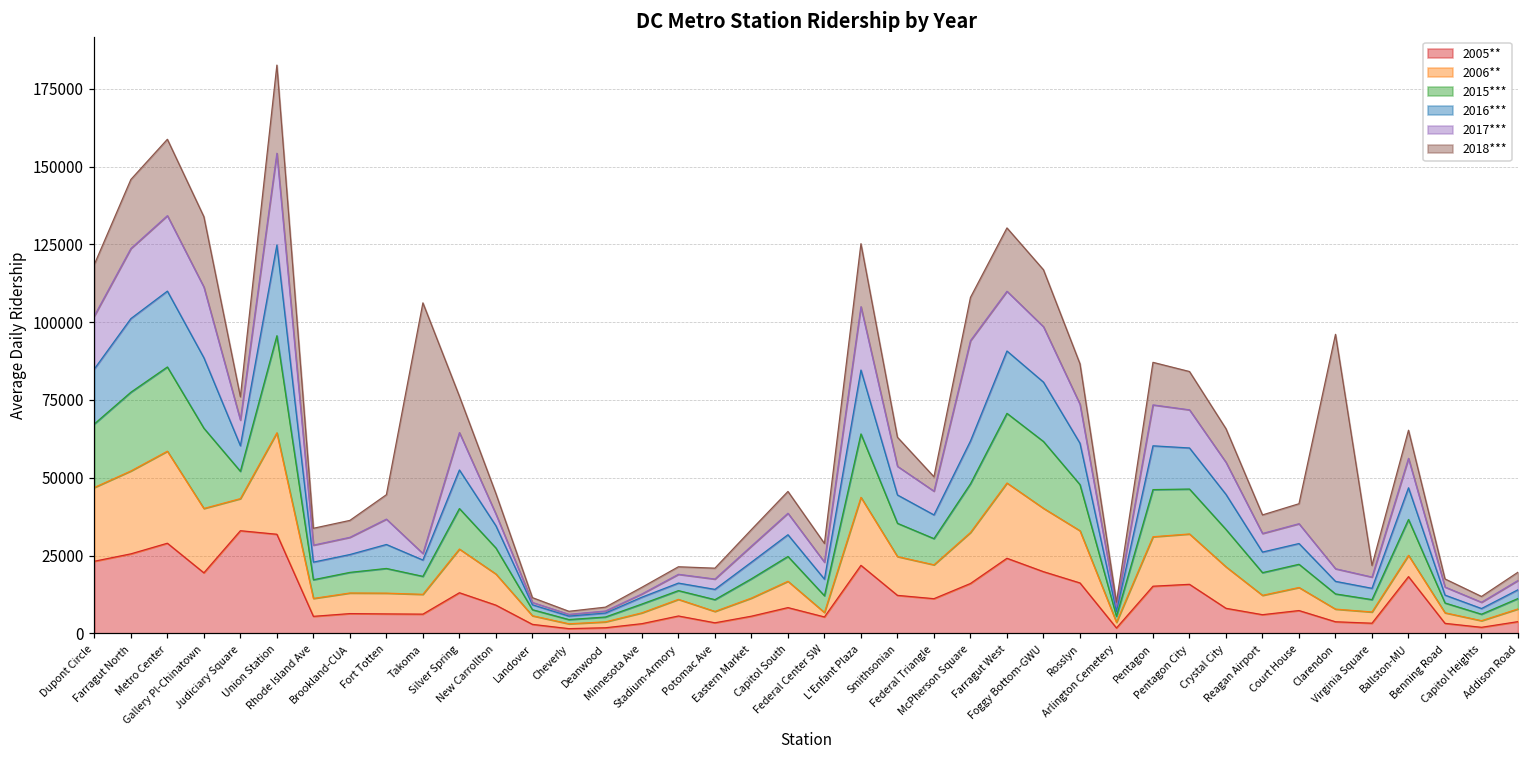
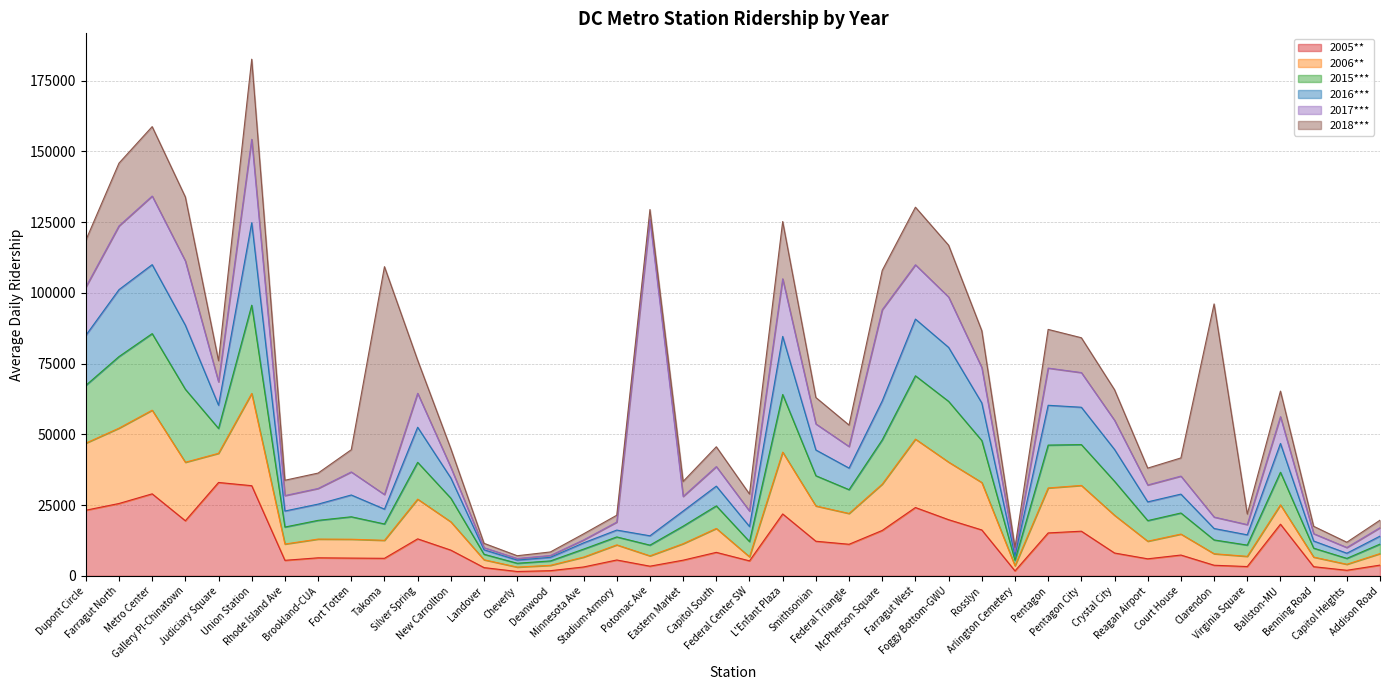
  {
    "2017***": {
      "Dupont Circle": 17000,
      "Farragut North": 23000,
      "Metro Center": 24000,
      "Gallery Pl-Chinatown": 23000,
      "Judiciary Square": 8000,
      "Union Station": 29000,
      "Rhode Island Ave": 5000,
      "Brookland-CUA": 6000,
      "Fort Totten": 8000,
-     "Takoma": 2000,
+     "Takoma": 5000,
      "Silver Spring": 12000,
      "New Carrollton": 4000,
      "Minnesota Ave": 1000,
      "Stadium-Armory": 3000,
-     "Potomac Ave": 3000,
+     "Potomac Ave": 112000,
      "Eastern Market": 5000,
      "Capitol South": 7000,
      "Federal Center SW": 5000,
      "L'Enfant Plaza": 20000,
      "Smithsonian": 9000,
      "Federal Triangle": 8000,
      "McPherson Square": 32000,
      "Farragut West": 19000,
      "Foggy Bottom-GWU": 18000,
      "Rosslyn": 13000,
      "Arlington Cemetery": 1000,
      "Pentagon": 13000,
      "Pentagon City": 12000,
      "Crystal City": 10000,
      "Reagan Airport": 6000,
      "Court House": 6000,
      "Clarendon": 4000,
      "Virginia Square": 4000,
      "Ballston-MU": 9000,
      "Benning Road": 3000,
      "Capitol Heights": 2000,
      "Addison Road": 3000
    },
    "2018***": {
      "Dupont Circle": 17000,
      "Farragut North": 22000,
      "Metro Center": 25000,
      "Gallery Pl-Chinatown": 23000,
      "Judiciary Square": 7000,
      "Union Station": 28000,
      "Rhode Island Ave": 5000,
      "Brookland-CUA": 5000,
      "Fort Totten": 8000,
      "Takoma": 81000,
      "Silver Spring": 12000,
      "New Carrollton": 7000,
      "Landover": 2000,
      "Cheverly": 1000,
      "Deanwood": 1000,
      "Minnesota Ave": 2000,
      "Stadium-Armory": 2000,
      "Potomac Ave": 3000,
      "Eastern Market": 5000,
      "Capitol South": 7000,
      "Federal Center SW": 6000,
      "L'Enfant Plaza": 20000,
      "Smithsonian": 9000,
-     "Federal Triangle": 5000,
+     "Federal Triangle": 8000,
      "McPherson Square": 14000,
      "Farragut West": 20000,
      "Foggy Bottom-GWU": 18000,
      "Rosslyn": 13000,
      "Arlington Cemetery": 1000,
      "Pentagon": 14000,
      "Pentagon City": 12000,
      "Crystal City": 11000,
      "Reagan Airport": 6000,
      "Court House": 6000,
      "Clarendon": 75000,
      "Virginia Square": 4000,
      "Ballston-MU": 9000,
      "Benning Road": 3000,
      "Capitol Heights": 2000,
      "Addison Road": 3000
    }
  }
